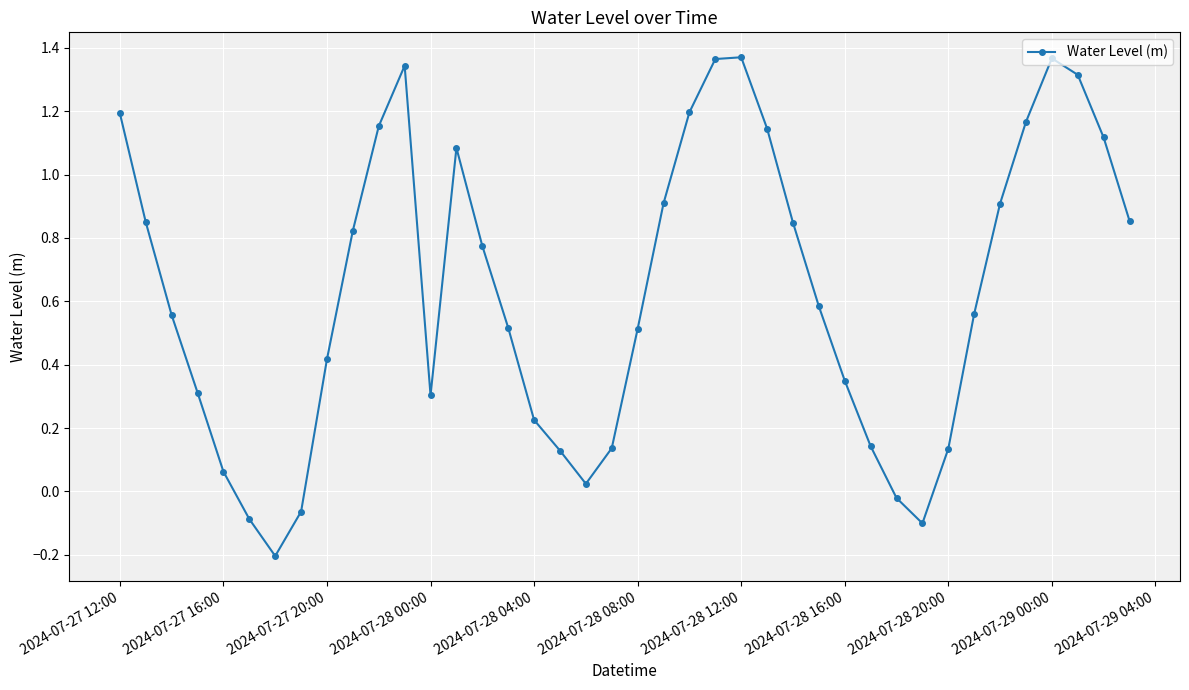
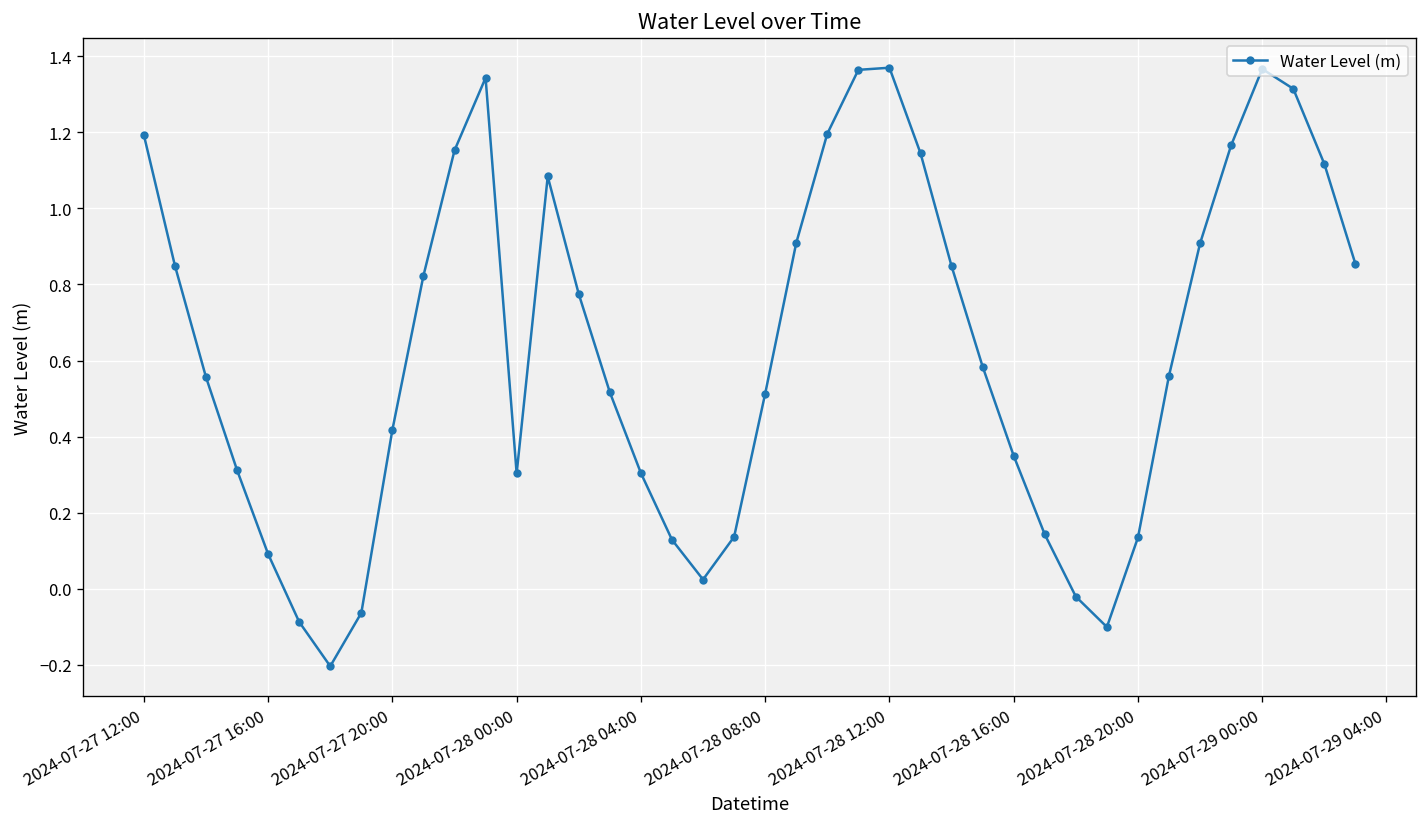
  {
    "2024-07-27 12:00": 1.19,
-   "2024-07-27 16:00": 0.06,
+   "2024-07-27 16:00": 0.09,
    "2024-07-27 20:00": 0.42,
    "2024-07-28 00:00": 0.30,
-   "2024-07-28 04:00": 0.23,
+   "2024-07-28 04:00": 0.30,
    "2024-07-28 08:00": 0.51,
    "2024-07-28 12:00": 1.37,
    "2024-07-28 16:00": 0.35,
    "2024-07-28 20:00": 0.13
  }
